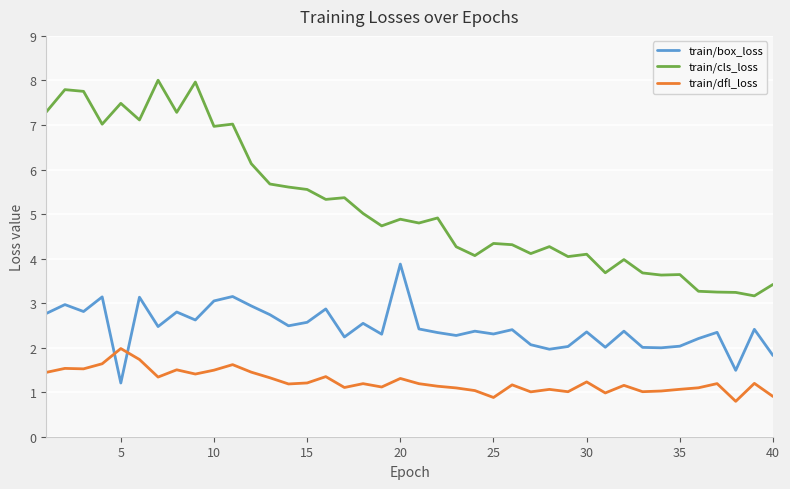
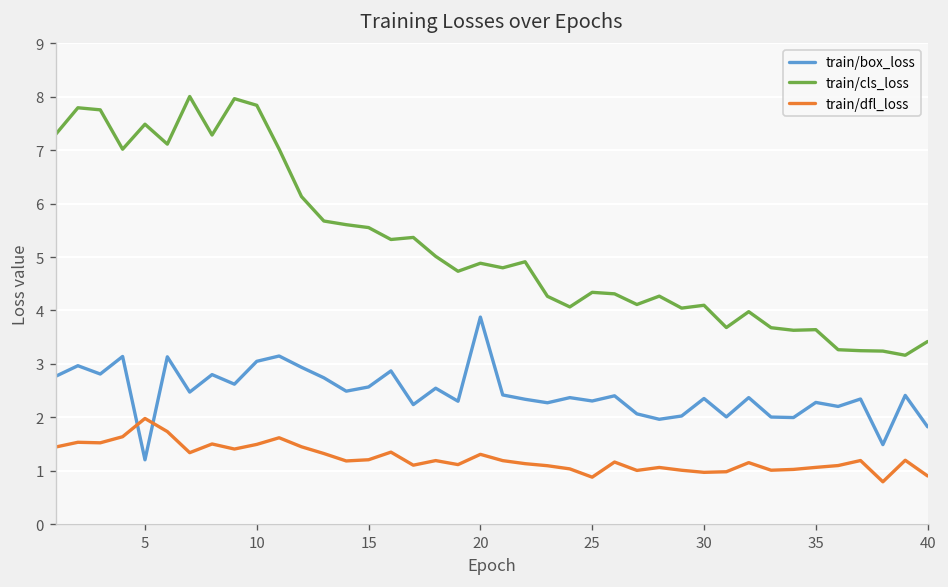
  {
    "train/box_loss": {
      "5": 1.2,
      "10": 3.0,
      "15": 2.6,
      "20": 3.9,
      "25": 2.3,
      "30": 2.4,
-     "35": 2.0,
+     "35": 2.3,
      "40": 1.8
    },
    "train/cls_loss": {
      "5": 7.5,
-     "10": 7.0,
+     "10": 7.8,
      "15": 5.6,
      "20": 4.9,
      "25": 4.3,
      "30": 4.1,
      "35": 3.6,
      "40": 3.4
    },
    "train/dfl_loss": {
      "5": 2.0,
      "10": 1.5,
      "15": 1.2,
      "20": 1.3,
      "25": 0.9,
-     "30": 1.2,
+     "30": 1.0,
      "35": 1.1,
      "40": 0.9
    }
  }
